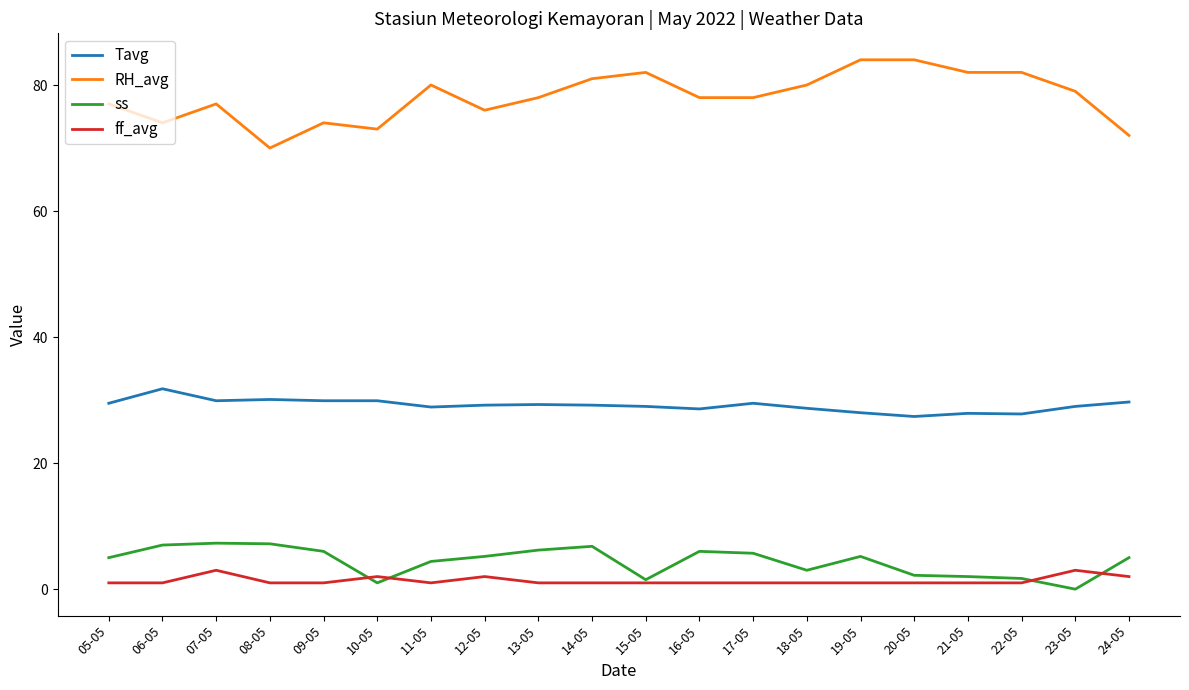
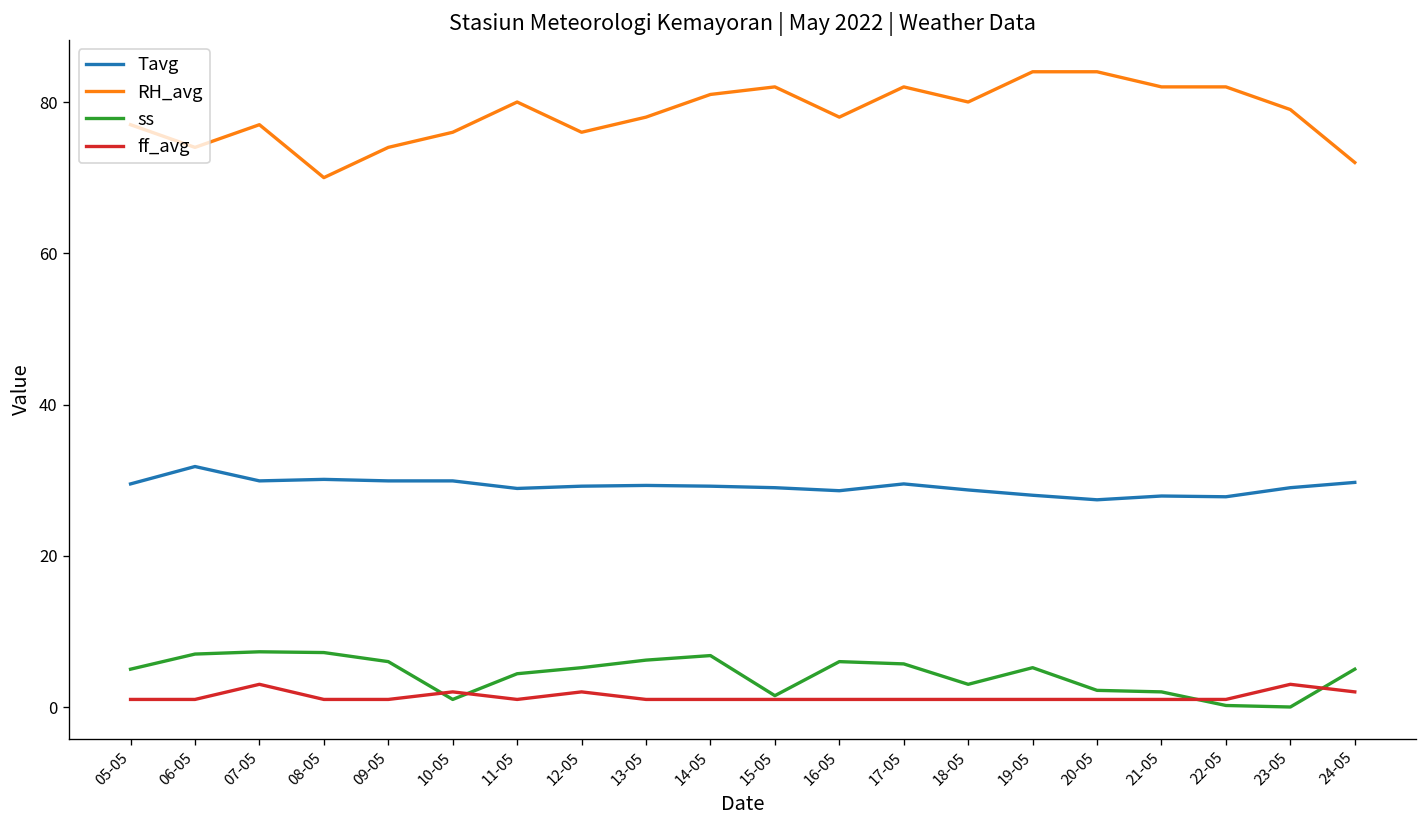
  {
    "Tavg": {
      "05-05": 30,
      "06-05": 32,
      "07-05": 30,
      "08-05": 30,
      "09-05": 30,
      "10-05": 30,
      "11-05": 29,
      "12-05": 29,
      "13-05": 29,
      "14-05": 29,
      "15-05": 29,
      "16-05": 29,
      "17-05": 30,
      "18-05": 29,
      "19-05": 28,
      "20-05": 27,
      "21-05": 28,
      "22-05": 28,
      "23-05": 29,
      "24-05": 30
    },
    "RH_avg": {
      "07-05": 77,
      "08-05": 70,
      "09-05": 74,
-     "10-05": 73,
+     "10-05": 76,
      "11-05": 80,
      "12-05": 76,
      "13-05": 78,
      "14-05": 81,
      "15-05": 82,
      "16-05": 78,
-     "17-05": 78,
+     "17-05": 82,
      "18-05": 80,
      "19-05": 84,
      "20-05": 84,
      "21-05": 82,
      "22-05": 82,
      "23-05": 79,
      "24-05": 72
    },
    "ss": {
      "05-05": 5,
      "06-05": 7,
      "07-05": 7,
      "08-05": 7,
      "09-05": 6,
      "10-05": 1,
      "11-05": 4,
      "12-05": 5,
      "13-05": 6,
      "14-05": 7,
      "15-05": 2,
      "16-05": 6,
      "17-05": 6,
      "18-05": 3,
      "19-05": 5,
      "20-05": 2,
      "21-05": 2,
-     "22-05": 2,
+     "22-05": 0,
      "23-05": 0,
      "24-05": 5
    },
    "ff_avg": {
      "05-05": 1,
      "06-05": 1,
      "07-05": 3,
      "08-05": 1,
      "09-05": 1,
      "10-05": 2,
      "11-05": 1,
      "12-05": 2,
      "13-05": 1,
      "14-05": 1,
      "15-05": 1,
      "16-05": 1,
      "17-05": 1,
      "18-05": 1,
      "19-05": 1,
      "20-05": 1,
      "21-05": 1,
      "22-05": 1,
      "23-05": 3,
      "24-05": 2
    }
  }
